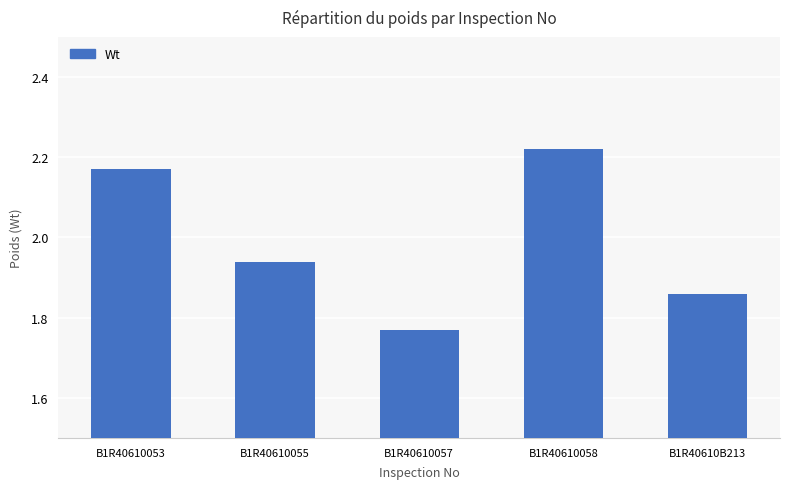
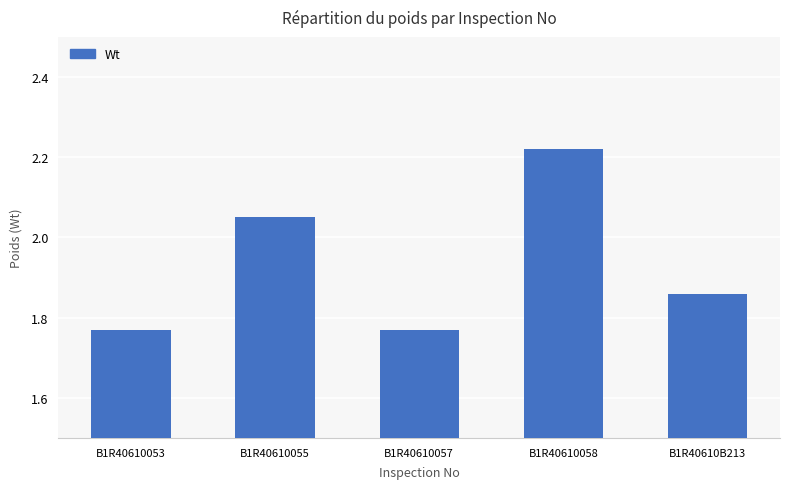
  {
-   "B1R40610053": 2.17,
-   "B1R40610055": 1.94,
+   "B1R40610053": 1.77,
+   "B1R40610055": 2.05,
    "B1R40610057": 1.77,
    "B1R40610058": 2.22,
    "B1R40610B213": 1.86
  }
